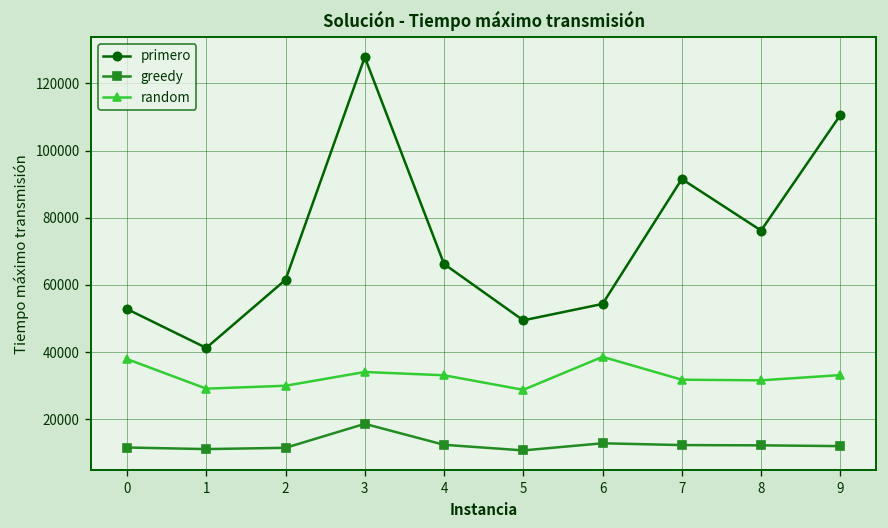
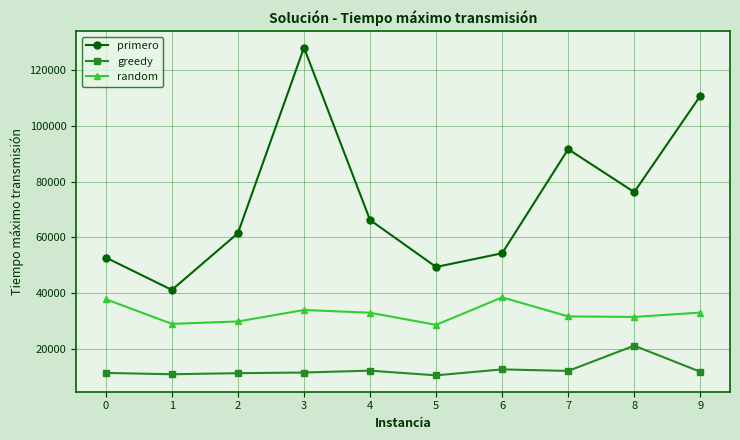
  {
    "primero": {
      "0": 53000,
      "1": 41000,
      "2": 62000,
      "3": 128000,
      "4": 66000,
      "5": 49000,
      "6": 54000,
      "7": 92000,
      "8": 76000,
      "9": 111000
    },
    "greedy": {
      "0": 12000,
      "1": 11000,
      "2": 12000,
-     "3": 19000,
+     "3": 12000,
      "4": 12000,
      "5": 11000,
      "6": 13000,
      "7": 12000,
-     "8": 12000,
+     "8": 21000,
      "9": 12000
    },
    "random": {
      "0": 38000,
      "1": 29000,
      "2": 30000,
      "3": 34000,
      "4": 33000,
      "5": 29000,
      "6": 39000,
      "7": 32000,
      "8": 32000,
      "9": 33000
    }
  }
